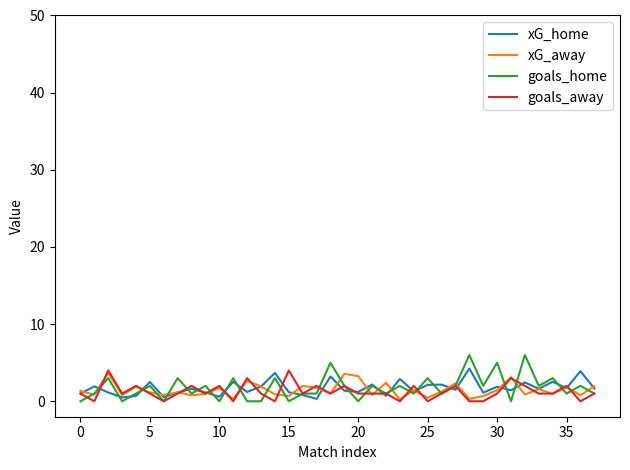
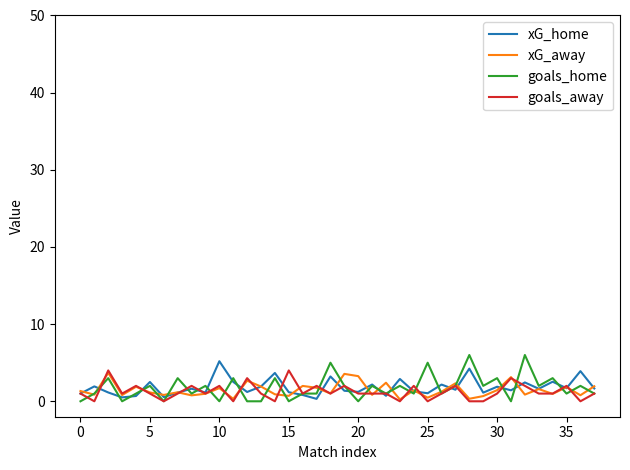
  {
    "xG_home": {
      "5": 3,
-     "10": 1,
+     "10": 5,
      "15": 1,
-     "25": 2,
+     "25": 1,
      "30": 2
    },
    "xG_away": {
      "15": 1,
      "20": 3,
      "25": 0,
      "30": 1
    },
    "goals_home": {
      "0": 0,
      "5": 2,
      "10": 0,
      "15": 0,
      "20": 0,
-     "25": 3,
-     "30": 5,
+     "25": 5,
+     "30": 3,
      "35": 1
    },
    "goals_away": {
      "15": 4,
      "25": 0,
      "30": 1
    }
  }
